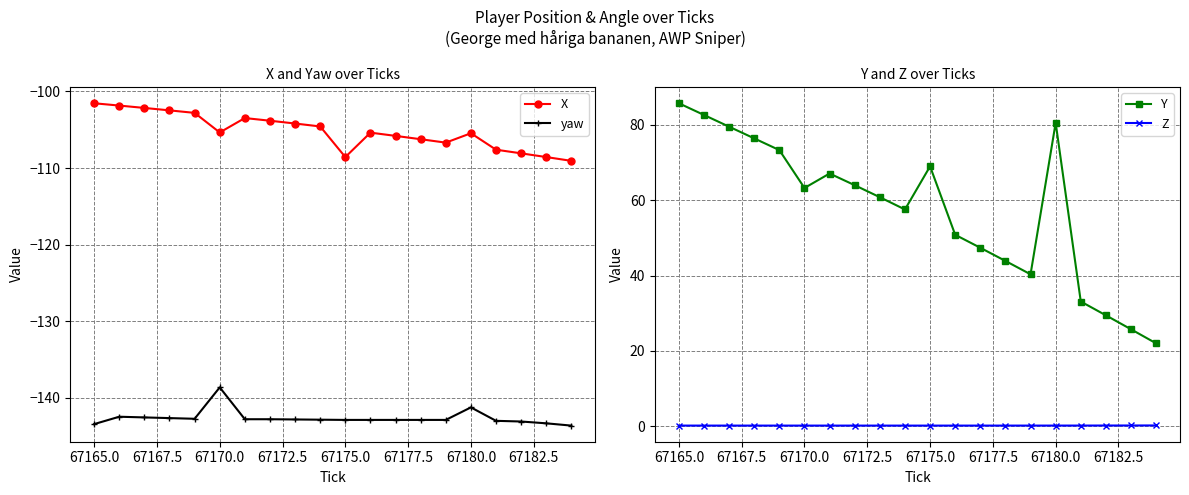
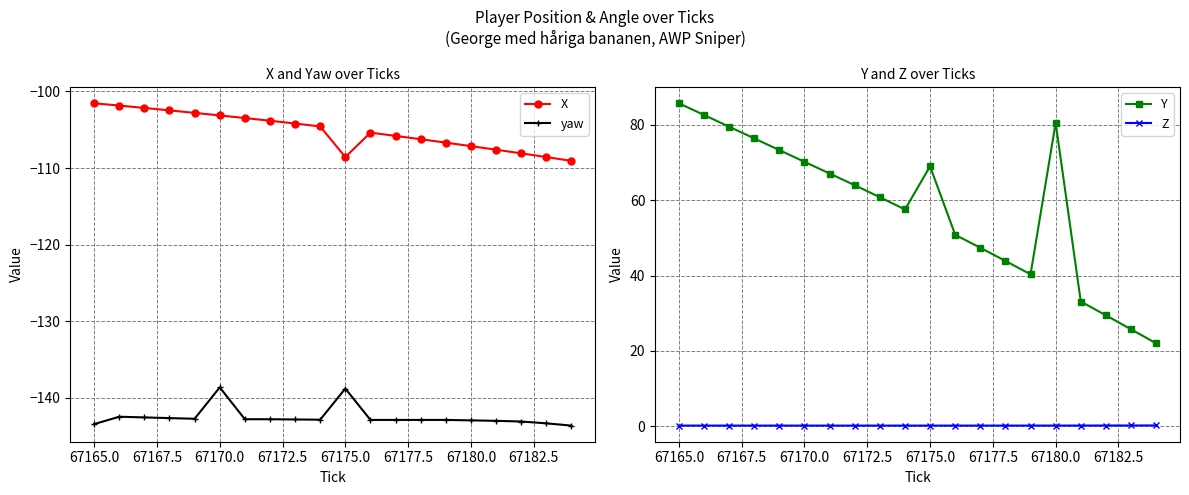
  {
    "X and Yaw over Ticks": {
      "X": {
        "67165.0": -102,
-       "67170.0": -105,
+       "67170.0": -103,
        "67175.0": -109,
-       "67180.0": -105
+       "67180.0": -107
      },
      "yaw": {
        "67165.0": -143,
        "67170.0": -139,
-       "67175.0": -143,
-       "67180.0": -141
+       "67175.0": -139,
+       "67180.0": -143
      }
    },
    "Y and Z over Ticks": {
      "Y": {
        "67165.0": 86,
-       "67170.0": 63,
+       "67170.0": 70,
        "67175.0": 69,
        "67180.0": 81
      },
      "Z": {
        "67165.0": 0,
        "67170.0": 0,
        "67175.0": 0,
        "67180.0": 0
      }
    }
  }
